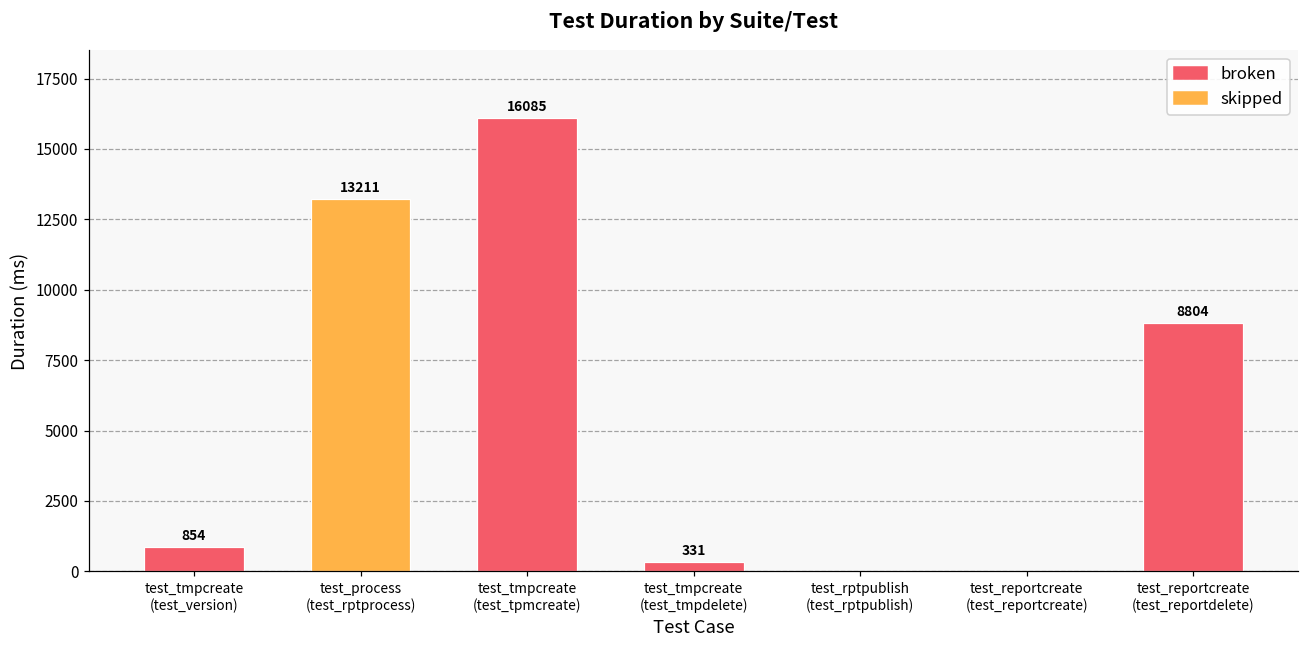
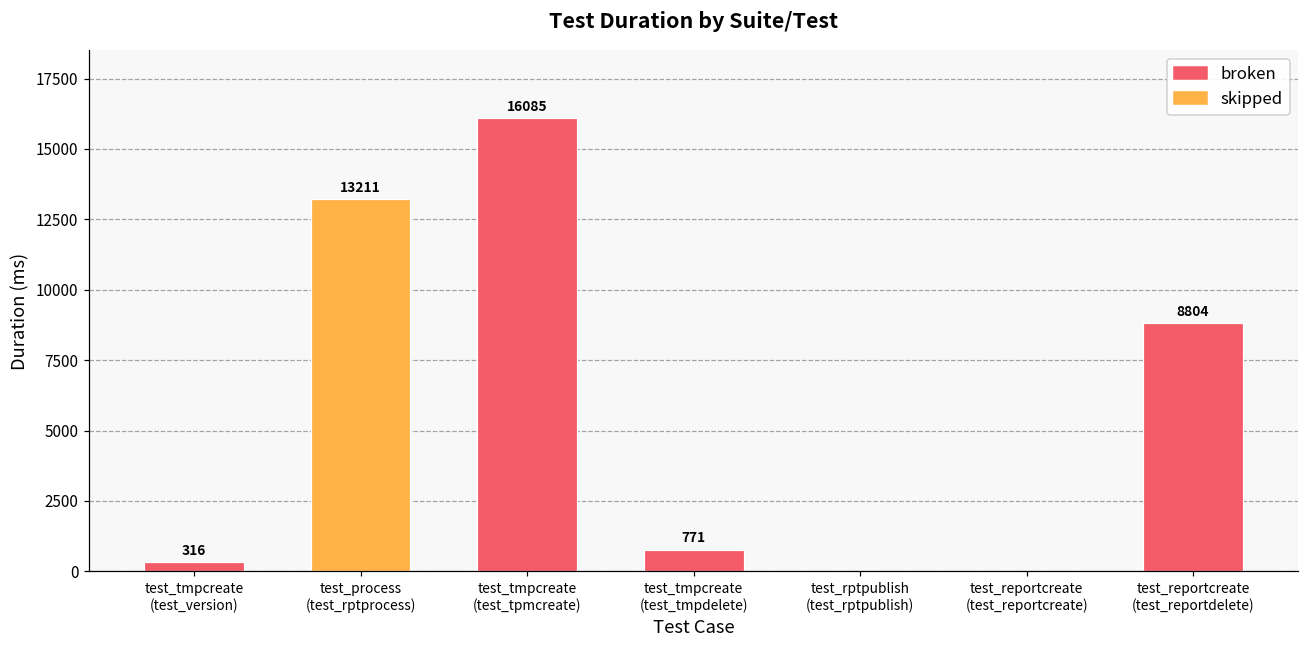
  {
-   "test_tmpcreate (test_version)": 854,
+   "test_tmpcreate (test_version)": 316,
    "test_process (test_rptprocess)": 13211,
    "test_tmpcreate (test_tpmcreate)": 16085,
-   "test_tmpcreate (test_tmpdelete)": 331,
+   "test_tmpcreate (test_tmpdelete)": 771,
    "test_reportcreate (test_reportdelete)": 8804
  }
